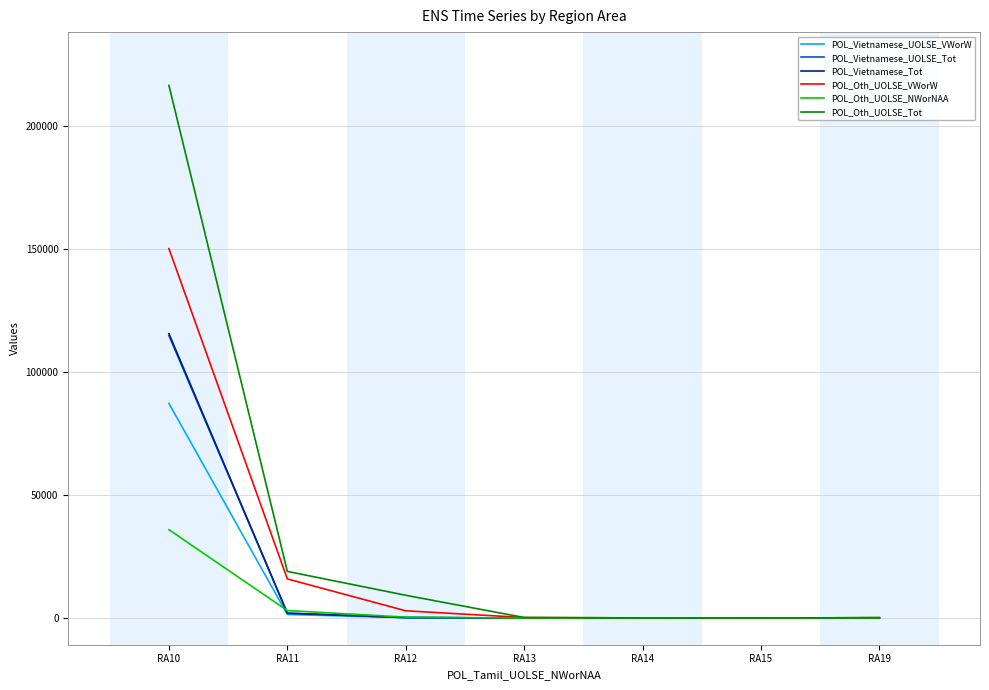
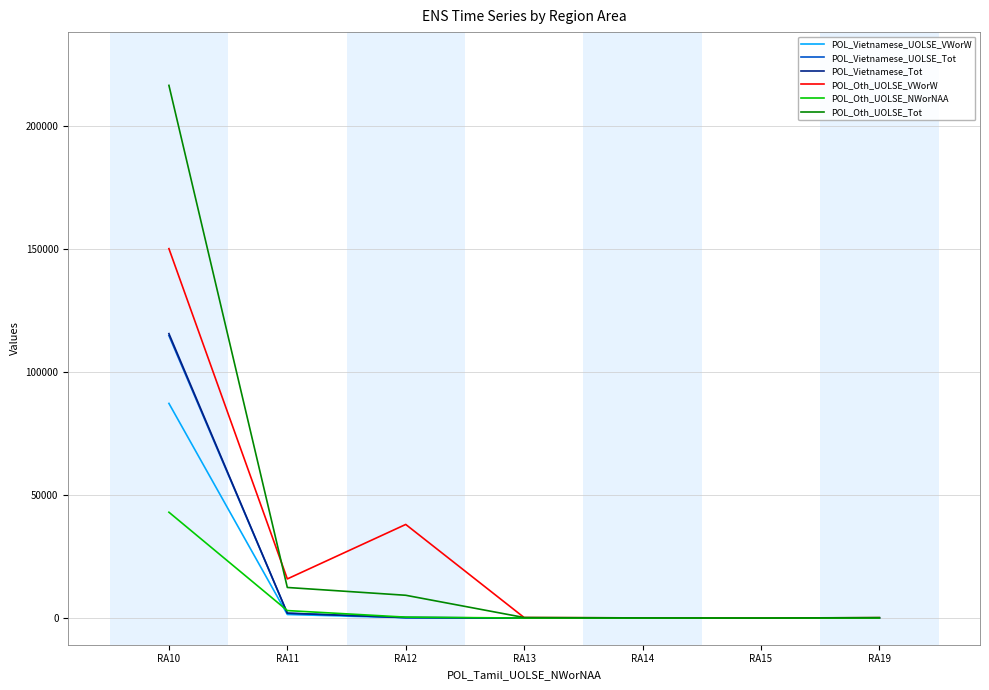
  {
    "POL_Vietnamese_UOLSE_VWorW": {
      "RA10": 87000
    },
    "POL_Oth_UOLSE_VWorW": {
      "RA10": 150000,
      "RA11": 16000,
-     "RA12": 3000
+     "RA12": 38000
    },
    "POL_Oth_UOLSE_NWorNAA": {
-     "RA10": 36000,
+     "RA10": 43000,
      "RA11": 3000
    },
    "POL_Oth_UOLSE_Tot": {
      "RA10": 217000,
-     "RA11": 19000,
+     "RA11": 12000,
      "RA12": 9000
    }
  }
